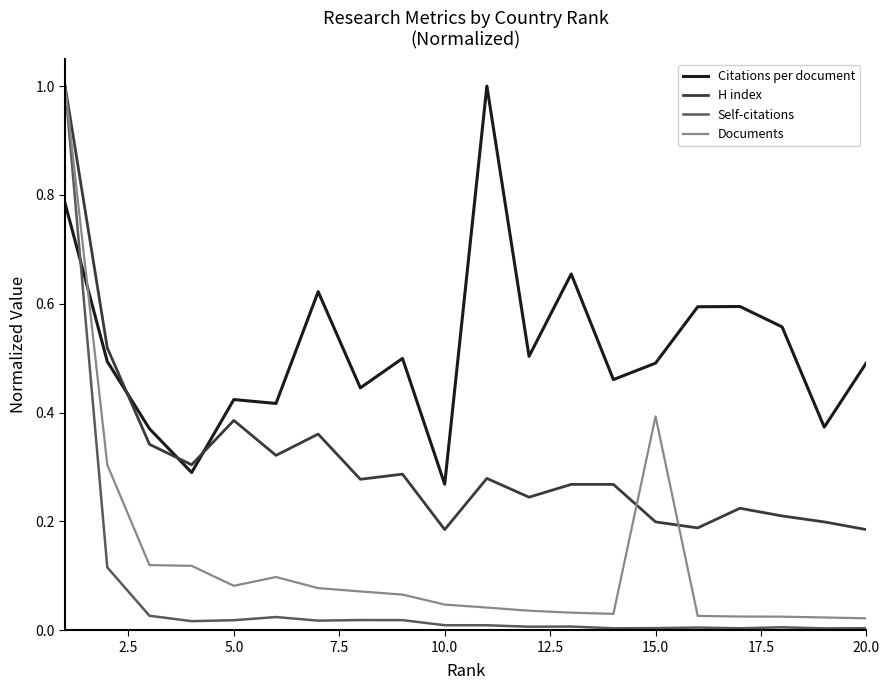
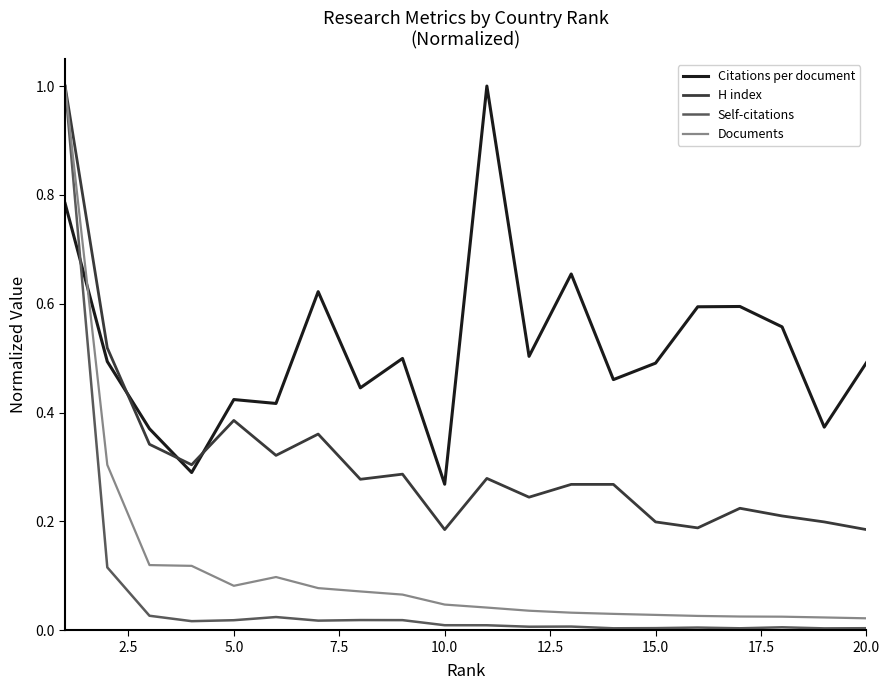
  {
    "Documents": {
      "5.0": 0.08,
      "10.0": 0.05,
-     "15.0": 0.39,
+     "15.0": 0.03,
      "20.0": 0.02
    }
  }
